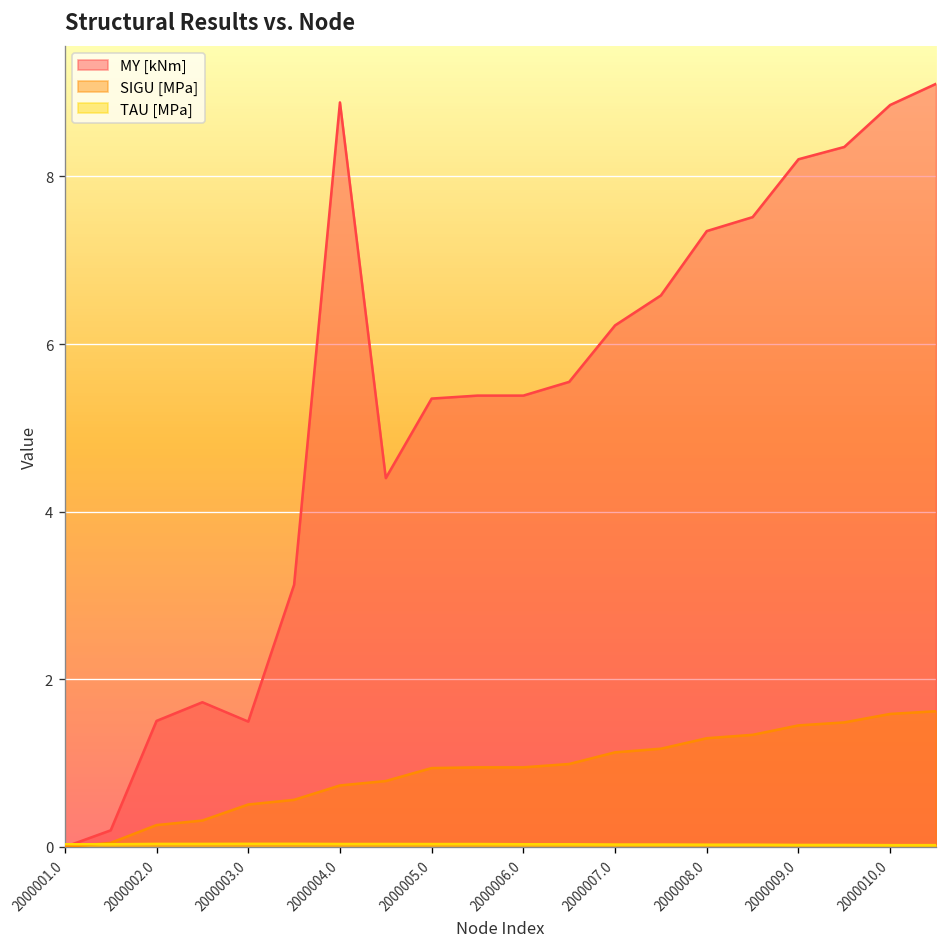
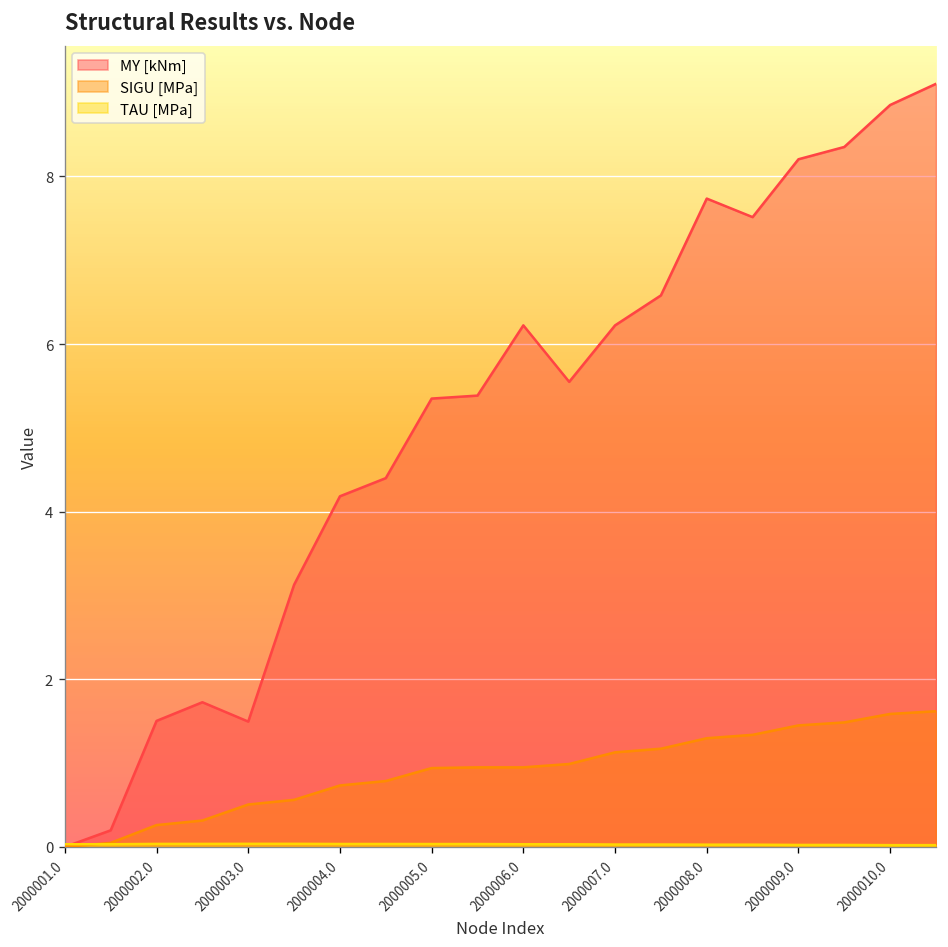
  {
    "MY [kNm]": {
      "2000002.0": 1.5,
      "2000003.0": 1.5,
-     "2000004.0": 8.9,
+     "2000004.0": 4.2,
      "2000005.0": 5.4,
-     "2000006.0": 5.4,
+     "2000006.0": 6.2,
      "2000007.0": 6.2,
-     "2000008.0": 7.3,
+     "2000008.0": 7.7,
      "2000009.0": 8.2,
      "2000010.0": 8.9
    }
  }
